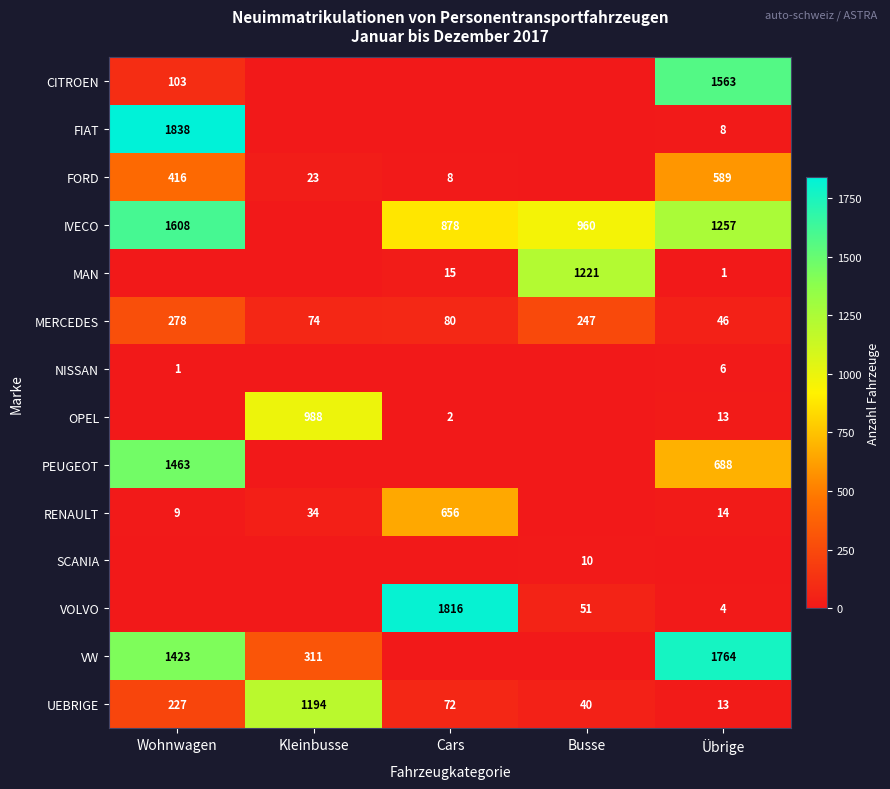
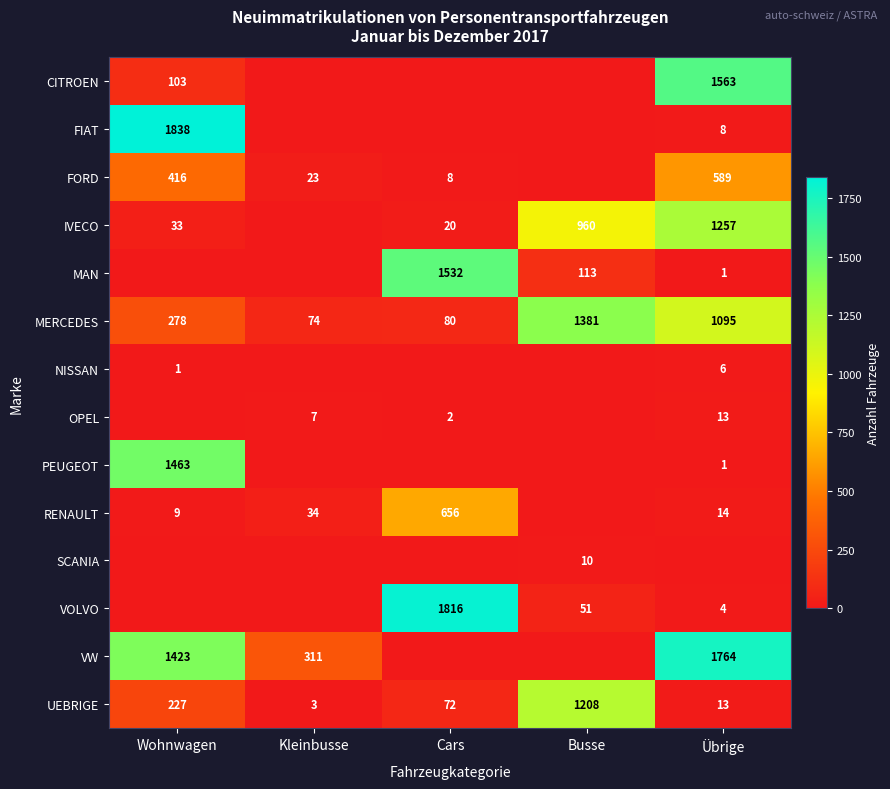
  {
    "CITROEN": {
      "Wohnwagen": 103,
      "Übrige": 1563
    },
    "FIAT": {
      "Wohnwagen": 1838,
      "Übrige": 8
    },
    "FORD": {
      "Wohnwagen": 416,
      "Kleinbusse": 23,
      "Cars": 8,
      "Übrige": 589
    },
    "IVECO": {
-     "Wohnwagen": 1608,
-     "Cars": 878,
+     "Wohnwagen": 33,
+     "Cars": 20,
      "Busse": 960,
      "Übrige": 1257
    },
    "MAN": {
-     "Cars": 15,
-     "Busse": 1221,
+     "Cars": 1532,
+     "Busse": 113,
      "Übrige": 1
    },
    "MERCEDES": {
      "Wohnwagen": 278,
      "Kleinbusse": 74,
      "Cars": 80,
-     "Busse": 247,
-     "Übrige": 46
+     "Busse": 1381,
+     "Übrige": 1095
    },
    "NISSAN": {
      "Wohnwagen": 1,
      "Übrige": 6
    },
    "OPEL": {
-     "Kleinbusse": 988,
+     "Kleinbusse": 7,
      "Cars": 2,
      "Übrige": 13
    },
    "PEUGEOT": {
      "Wohnwagen": 1463,
-     "Übrige": 688
+     "Übrige": 1
    },
    "RENAULT": {
      "Wohnwagen": 9,
      "Kleinbusse": 34,
      "Cars": 656,
      "Übrige": 14
    },
    "SCANIA": {
      "Busse": 10
    },
    "VOLVO": {
      "Cars": 1816,
      "Busse": 51,
      "Übrige": 4
    },
    "VW": {
      "Wohnwagen": 1423,
      "Kleinbusse": 311,
      "Übrige": 1764
    },
    "UEBRIGE": {
      "Wohnwagen": 227,
-     "Kleinbusse": 1194,
+     "Kleinbusse": 3,
      "Cars": 72,
-     "Busse": 40,
+     "Busse": 1208,
      "Übrige": 13
    }
  }
